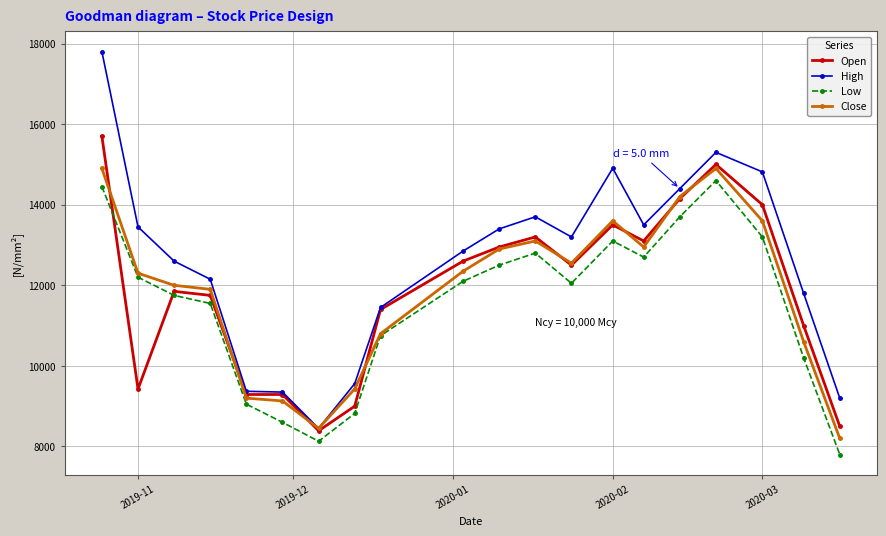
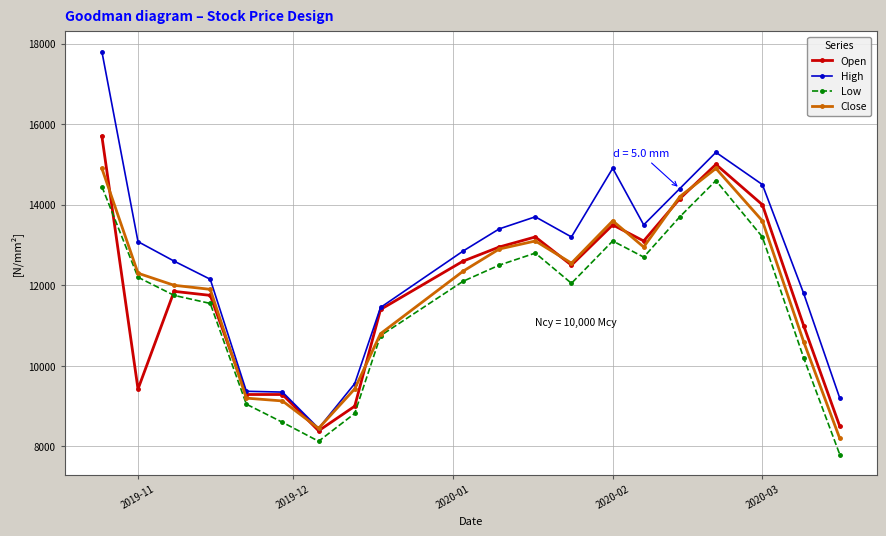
  {
    "Open": {
      "2019-11": 9400,
      "2020-02": 13500,
      "2020-03": 14000
    },
    "High": {
-     "2019-11": 13500,
-     "2020-03": 14800
+     "2019-11": 13100,
+     "2020-03": 14500
    },
    "Low": {
      "2019-11": 12200,
      "2020-02": 13100,
      "2020-03": 13200
    },
    "Close": {
      "2019-11": 12300,
      "2020-02": 13600,
      "2020-03": 13600
    }
  }
